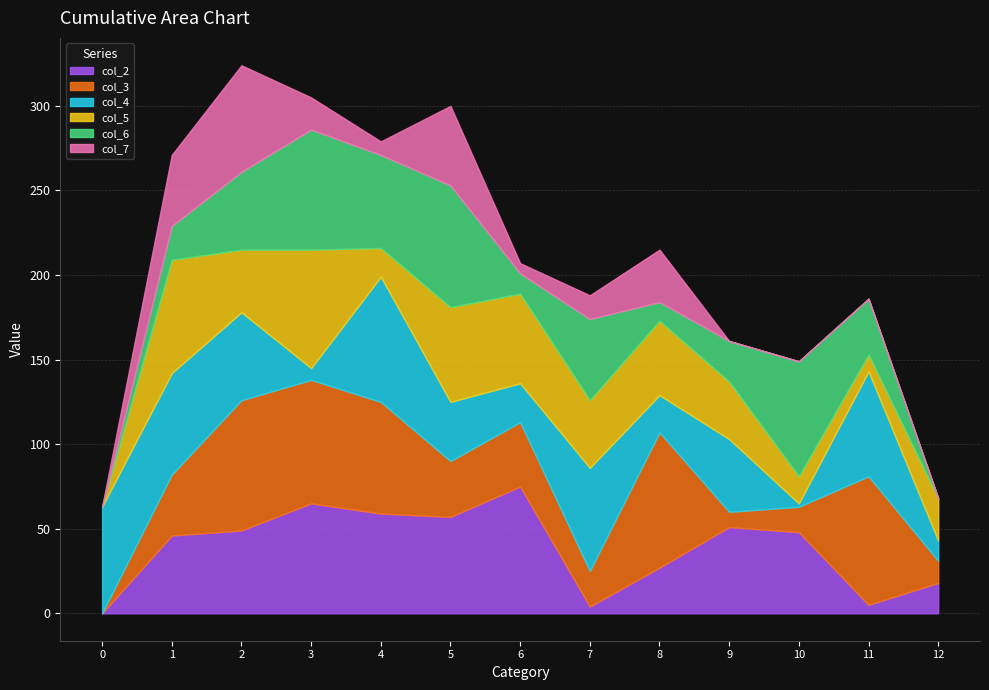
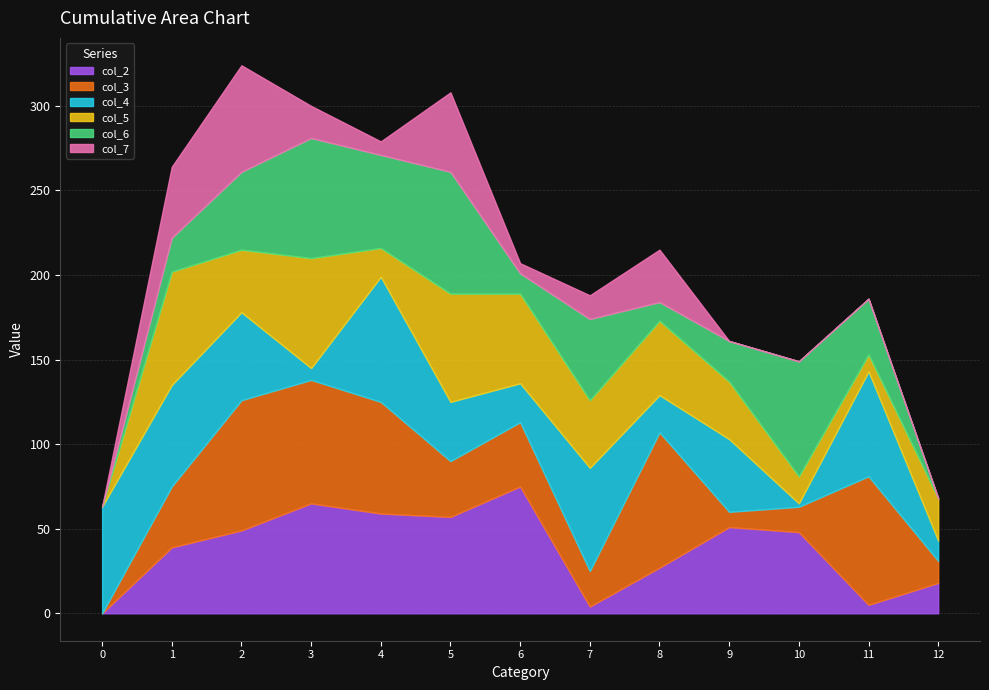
  {
    "col_2": {
-     "1": 46,
+     "1": 39,
      "2": 49,
      "3": 65,
      "4": 59,
      "5": 57,
      "6": 75,
      "7": 4,
      "8": 27,
      "9": 51,
      "10": 48,
      "11": 5,
      "12": 18
    },
    "col_3": {
      "1": 36,
      "2": 77,
      "3": 73,
      "4": 66,
      "5": 33,
      "6": 38,
      "7": 21,
      "8": 80,
      "9": 9,
      "10": 15,
      "11": 76,
      "12": 13
    },
    "col_4": {
      "1": 60,
      "2": 52,
      "3": 7,
      "4": 74,
      "5": 35,
      "6": 23,
      "7": 61,
      "8": 22,
      "9": 43,
      "10": 2,
      "11": 62,
      "12": 12
    },
    "col_5": {
      "1": 67,
      "2": 37,
-     "3": 70,
+     "3": 65,
      "4": 17,
-     "5": 56,
+     "5": 64,
      "6": 53,
      "7": 40,
      "8": 44,
      "9": 34,
      "10": 16,
      "11": 10
    },
    "col_6": {
      "1": 20,
      "2": 46,
      "3": 71,
      "4": 55,
      "5": 72,
      "6": 12,
      "7": 48,
      "8": 11
    },
    "col_7": {
      "1": 42,
      "2": 63,
      "3": 19,
      "4": 8,
      "5": 47,
      "6": 6,
      "7": 14,
      "8": 31
    }
  }
